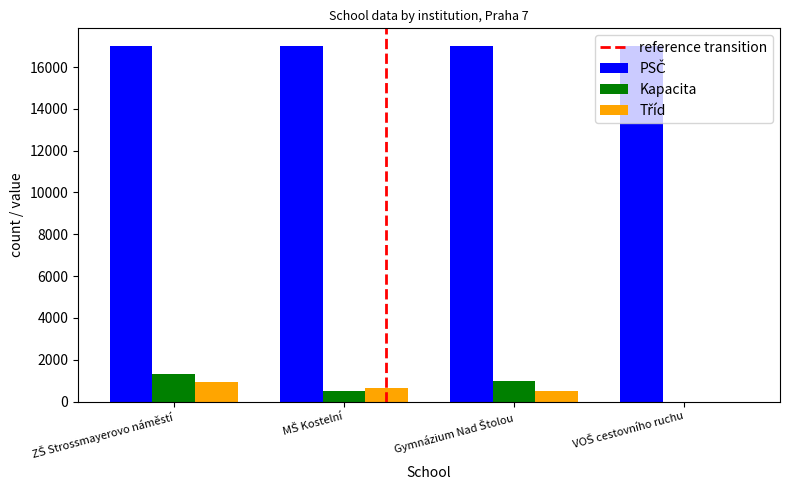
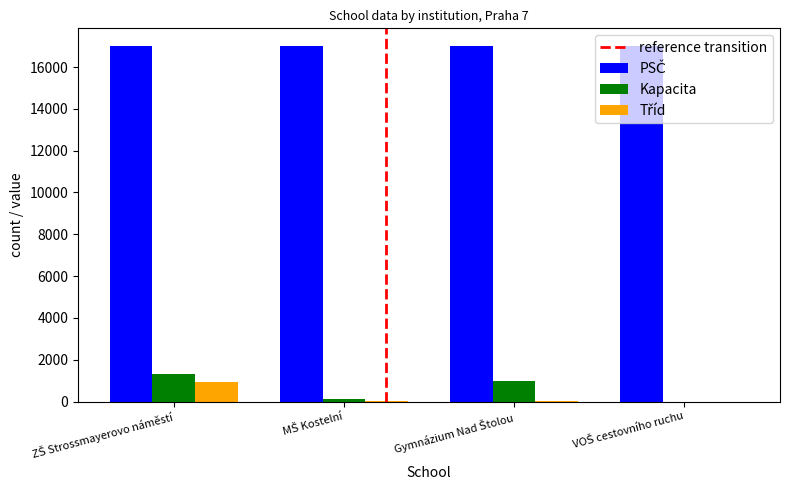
  {
    "PSČ": {
      "ZŠ Strossmayerovo náměstí": 17000,
      "MŠ Kostelní": 17000,
      "Gymnázium Nad Štolou": 17000
    },
    "Kapacita": {
      "ZŠ Strossmayerovo náměstí": 1300,
-     "MŠ Kostelní": 500,
+     "MŠ Kostelní": 100,
      "Gymnázium Nad Štolou": 1000,
      "VOŠ cestovního ruchu": 0
    },
    "Tříd": {
      "ZŠ Strossmayerovo náměstí": 900,
-     "MŠ Kostelní": 700,
-     "Gymnázium Nad Štolou": 500,
+     "MŠ Kostelní": 0,
+     "Gymnázium Nad Štolou": 0,
      "VOŠ cestovního ruchu": 0
    }
  }
